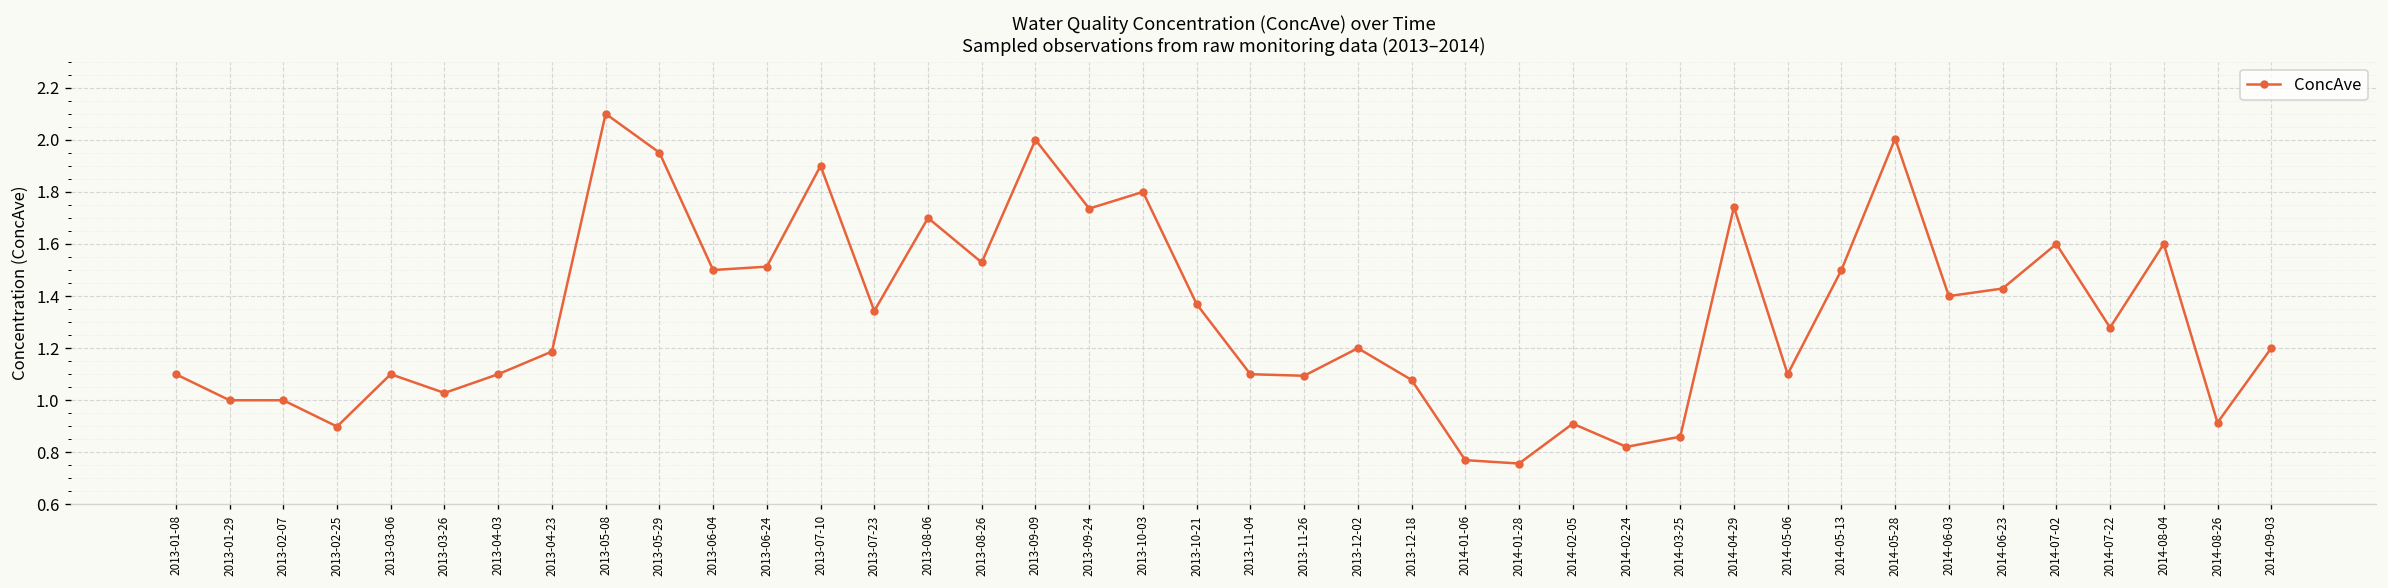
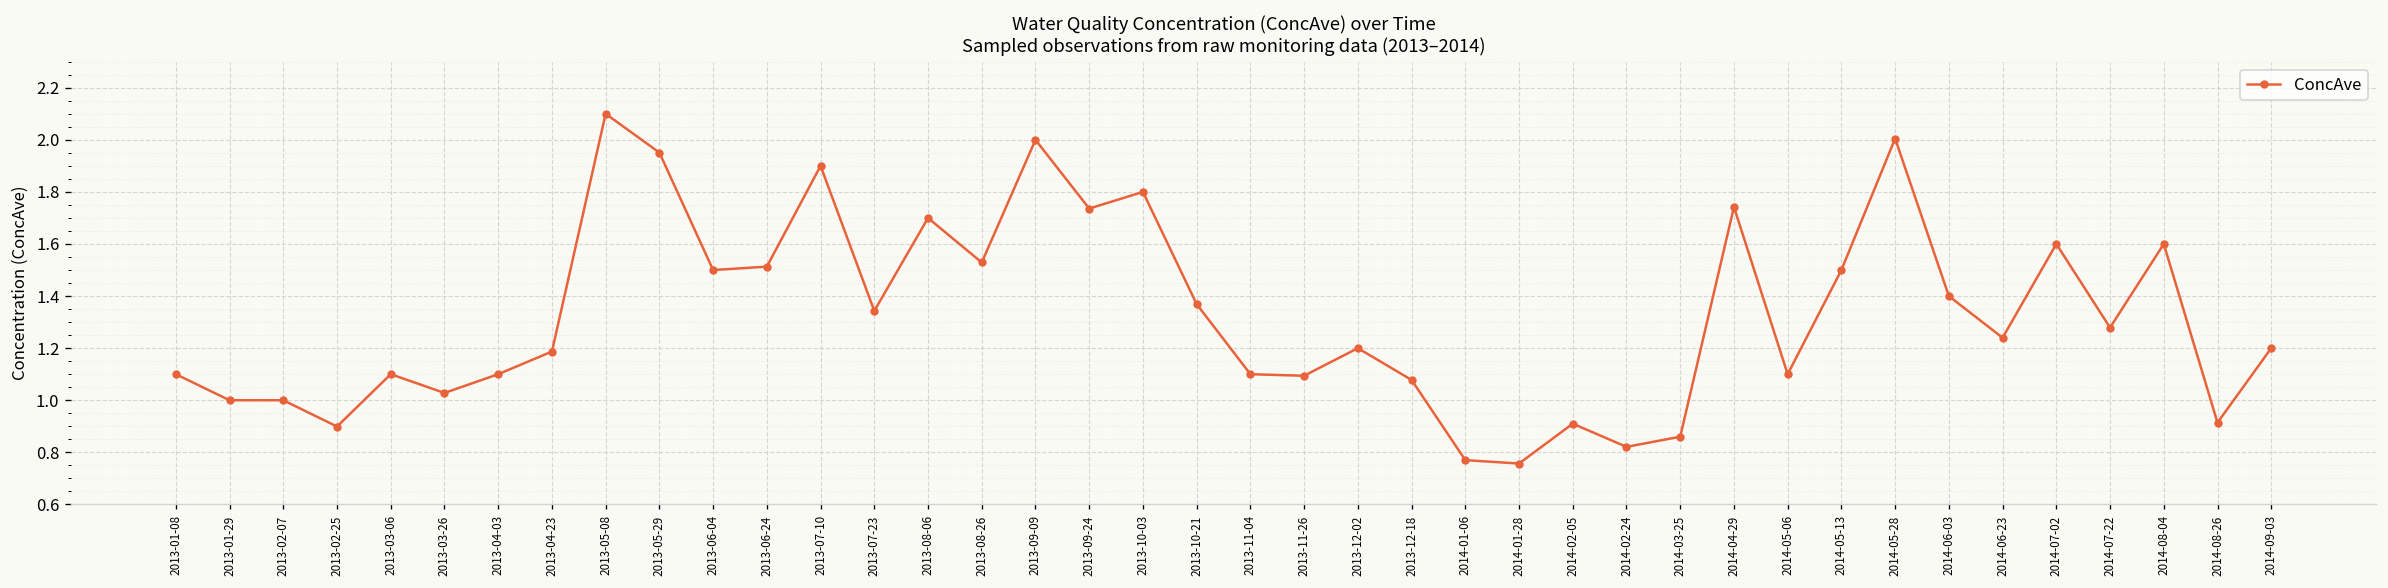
  {
    "2013-01-08": 1.10,
    "2013-01-29": 1.00,
    "2013-02-07": 1.00,
    "2013-02-25": 0.90,
    "2013-03-06": 1.10,
    "2013-03-26": 1.03,
    "2013-04-03": 1.10,
    "2013-04-23": 1.19,
    "2013-05-08": 2.10,
    "2013-05-29": 1.95,
    "2013-06-04": 1.50,
    "2013-06-24": 1.51,
    "2013-07-10": 1.90,
    "2013-07-23": 1.34,
    "2013-08-06": 1.70,
    "2013-08-26": 1.53,
    "2013-09-09": 2.00,
    "2013-09-24": 1.74,
    "2013-10-03": 1.80,
    "2013-10-21": 1.37,
    "2013-11-04": 1.10,
    "2013-11-26": 1.09,
    "2013-12-02": 1.20,
    "2013-12-18": 1.08,
    "2014-01-06": 0.77,
    "2014-01-28": 0.76,
    "2014-02-05": 0.91,
    "2014-02-24": 0.82,
    "2014-03-25": 0.86,
    "2014-04-29": 1.74,
    "2014-05-06": 1.10,
    "2014-05-13": 1.50,
    "2014-05-28": 2.01,
    "2014-06-03": 1.40,
-   "2014-06-23": 1.43,
+   "2014-06-23": 1.24,
    "2014-07-02": 1.60,
    "2014-07-22": 1.28,
    "2014-08-04": 1.60,
    "2014-08-26": 0.91,
    "2014-09-03": 1.20
  }
